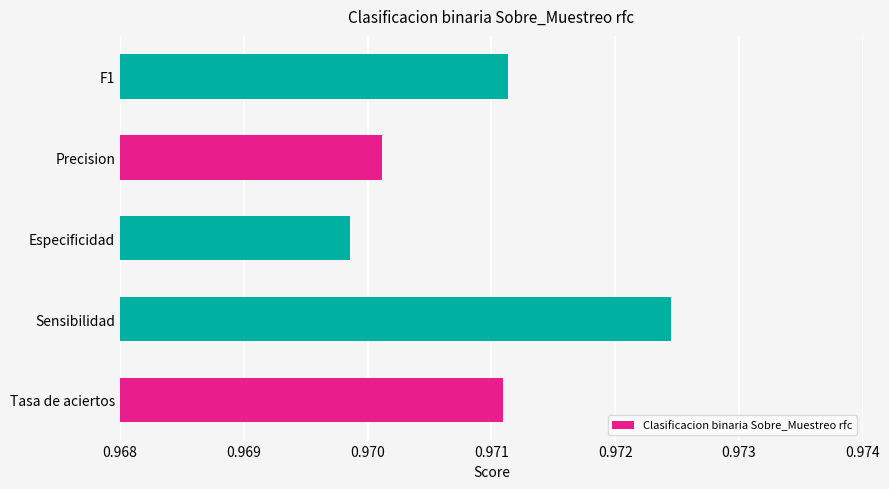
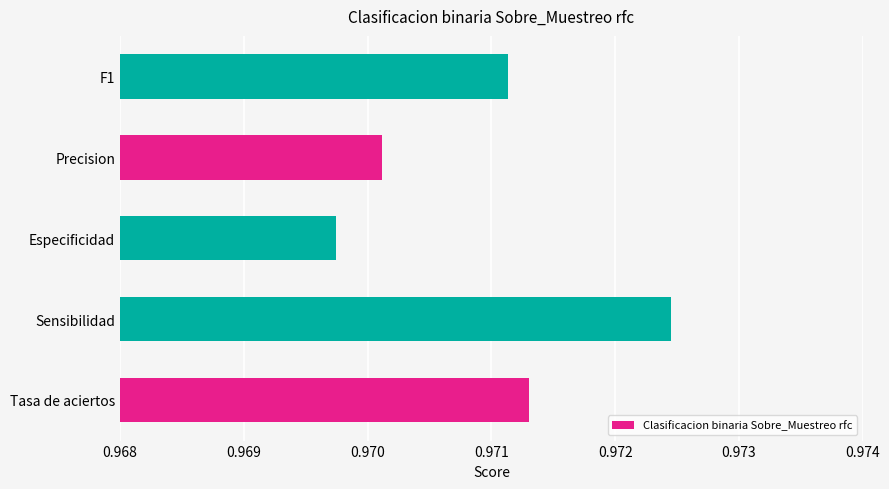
  {
    "F1": 0.97114,
    "Precision": 0.97012,
-   "Especificidad": 0.96986,
+   "Especificidad": 0.96975,
    "Sensibilidad": 0.97245,
-   "Tasa de aciertos": 0.97110
+   "Tasa de aciertos": 0.97130
  }
